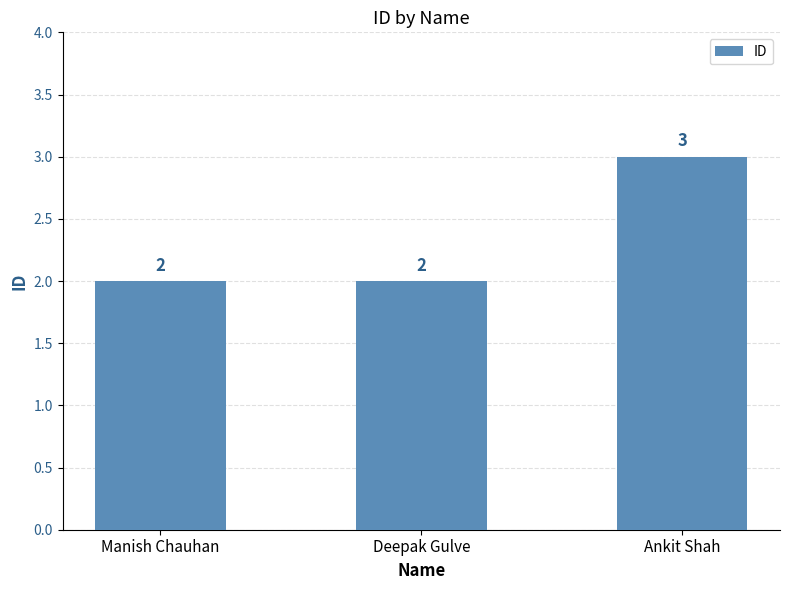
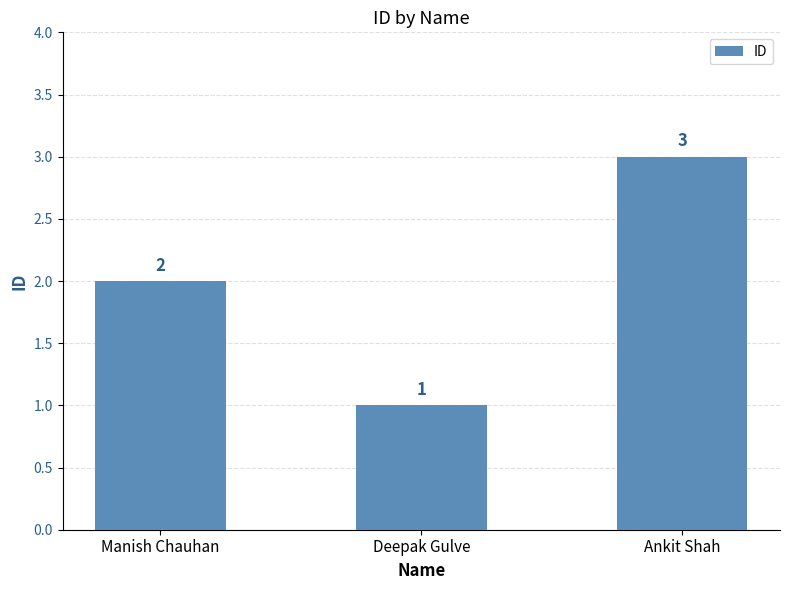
  {
    "Manish Chauhan": 2,
-   "Deepak Gulve": 2,
+   "Deepak Gulve": 1,
    "Ankit Shah": 3
  }
